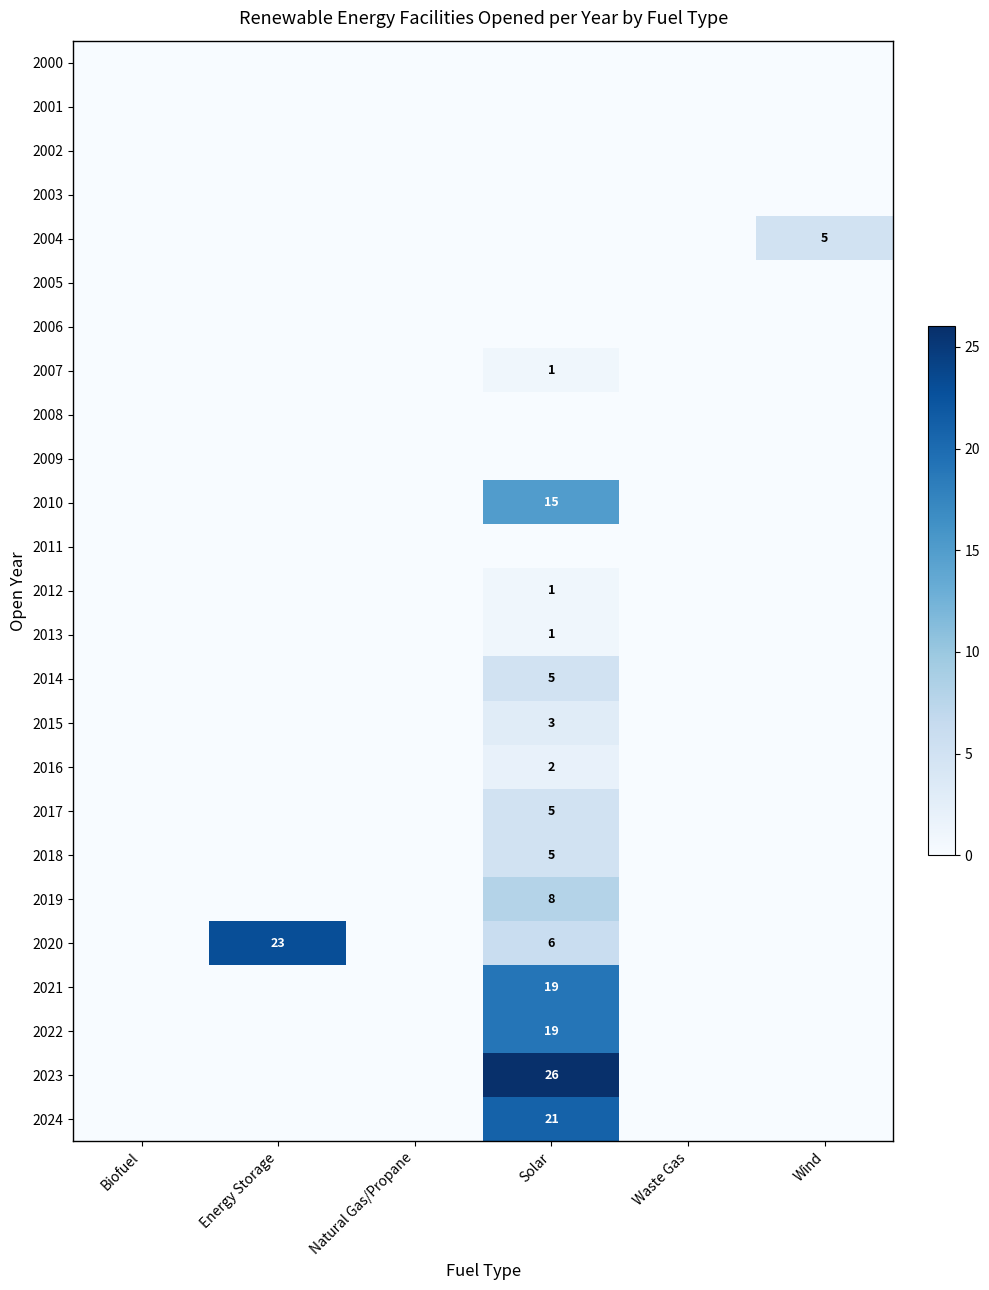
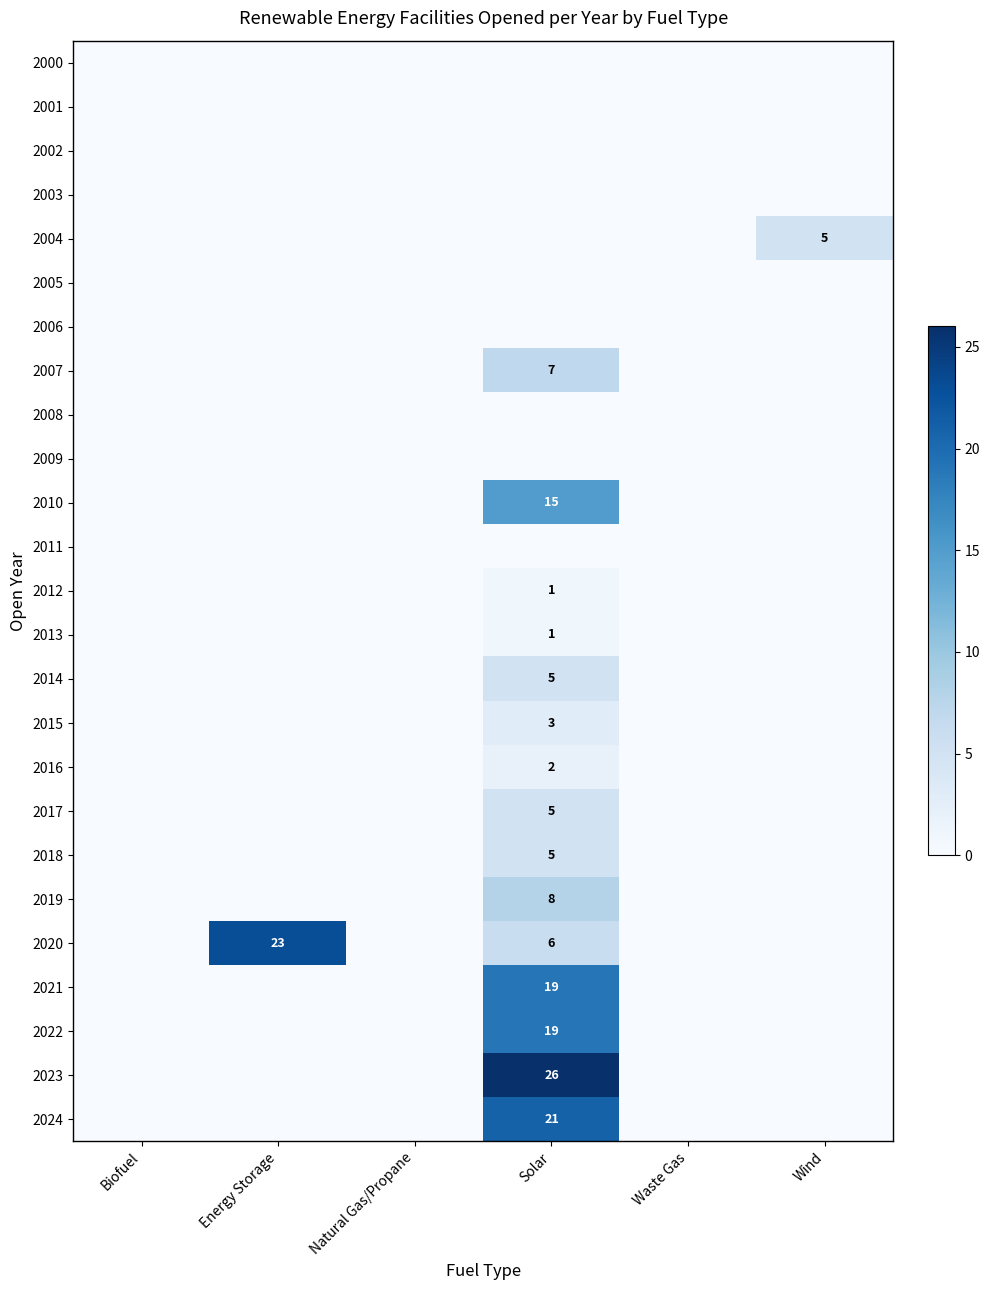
  {
    "2004": {
      "Wind": 5
    },
    "2007": {
-     "Solar": 1
+     "Solar": 7
    },
    "2010": {
      "Solar": 15
    },
    "2012": {
      "Solar": 1
    },
    "2013": {
      "Solar": 1
    },
    "2014": {
      "Solar": 5
    },
    "2015": {
      "Solar": 3
    },
    "2016": {
      "Solar": 2
    },
    "2017": {
      "Solar": 5
    },
    "2018": {
      "Solar": 5
    },
    "2019": {
      "Solar": 8
    },
    "2020": {
      "Energy Storage": 23,
      "Solar": 6
    },
    "2021": {
      "Solar": 19
    },
    "2022": {
      "Solar": 19
    },
    "2023": {
      "Solar": 26
    },
    "2024": {
      "Solar": 21
    }
  }
